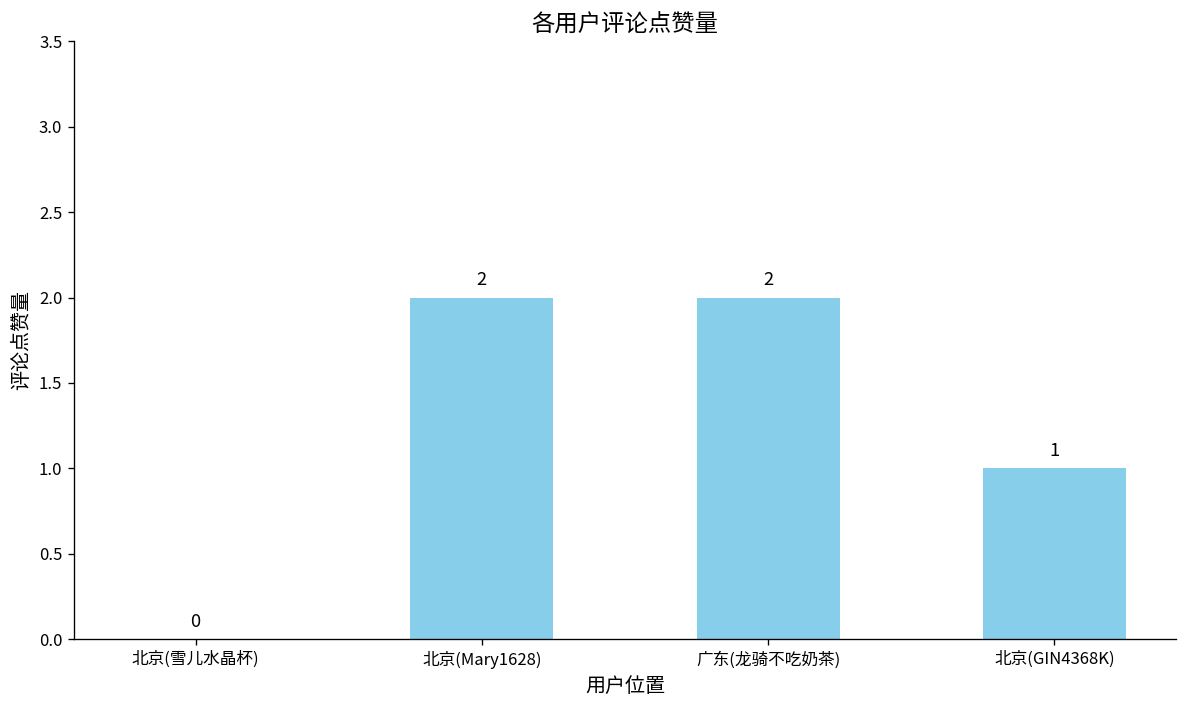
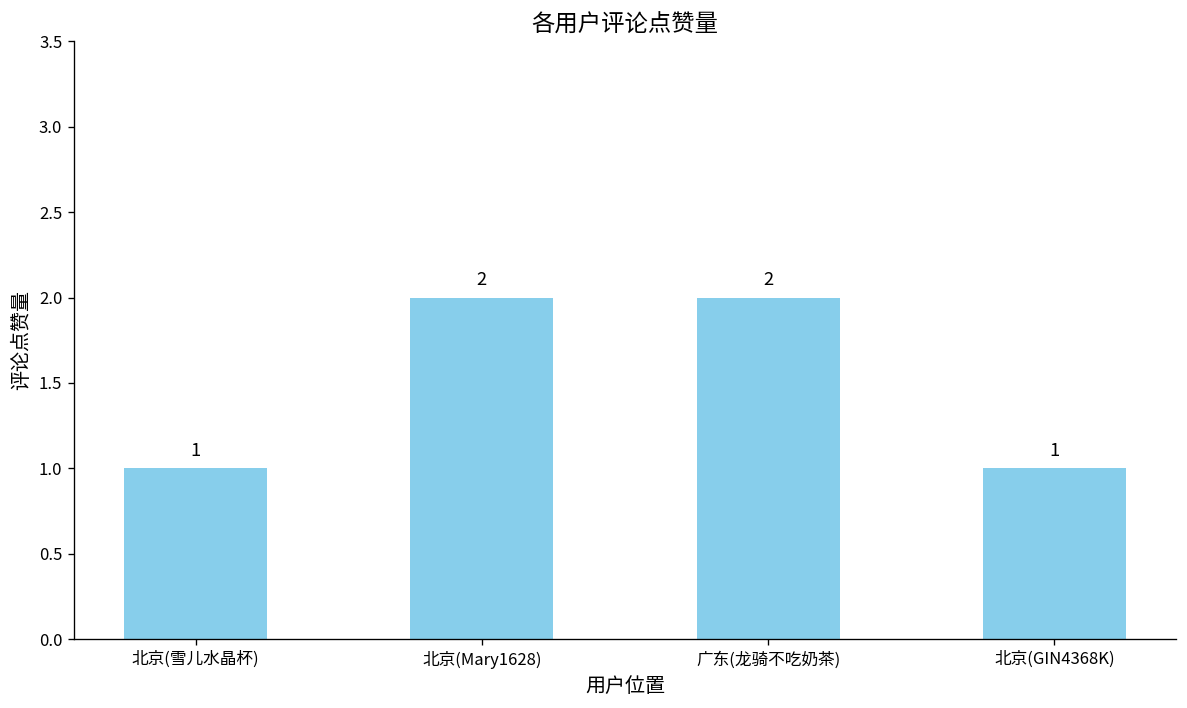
  {
-   "北京(雪儿水晶杯)": 0,
+   "北京(雪儿水晶杯)": 1,
    "北京(Mary1628)": 2,
    "广东(龙骑不吃奶茶)": 2,
    "北京(GIN4368K)": 1
  }
